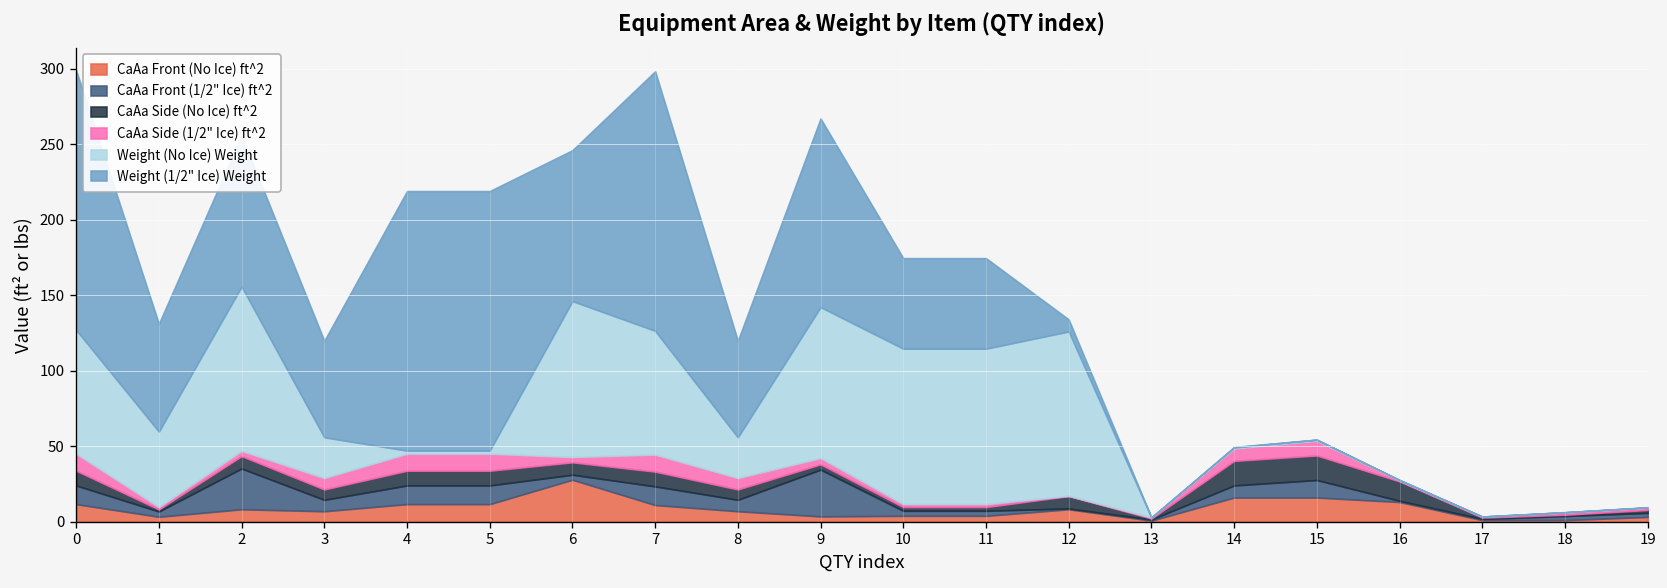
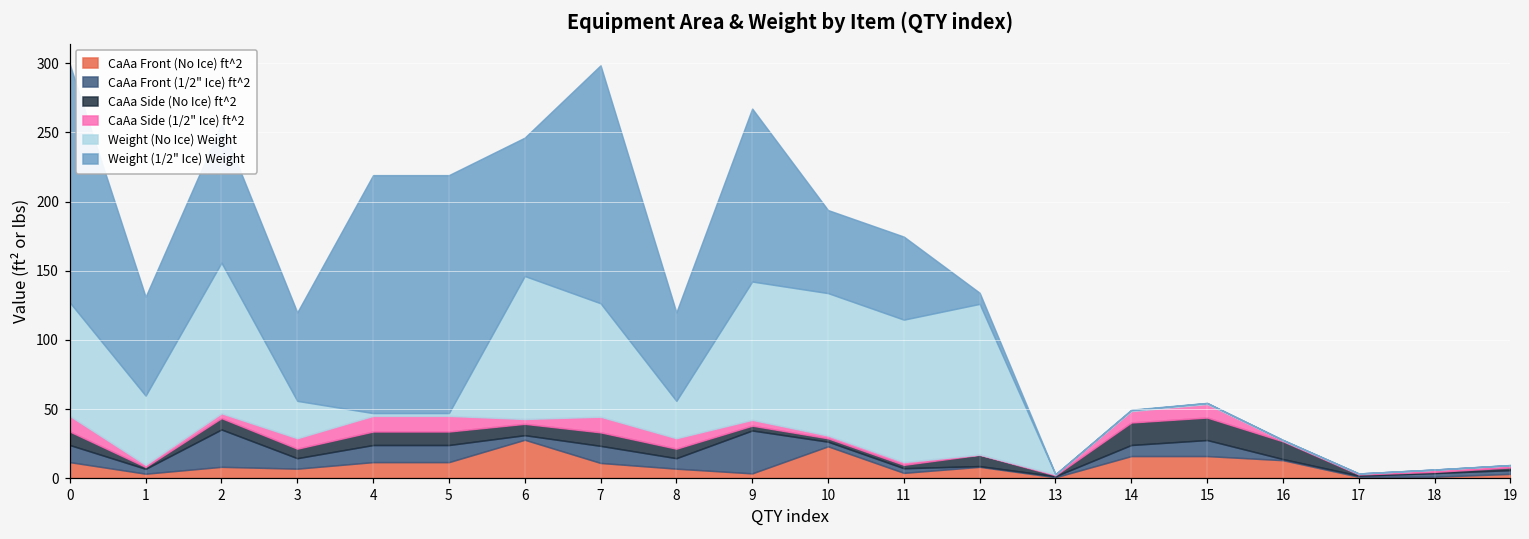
  {
    "CaAa Front (No Ice) ft^2": {
      "0": 12,
      "1": 3,
      "2": 8,
      "3": 7,
      "4": 12,
      "5": 12,
      "6": 28,
      "7": 11,
      "8": 7,
      "9": 4,
-     "10": 4,
+     "10": 23,
      "11": 4,
      "14": 16,
      "15": 16,
      "19": 3
    },
    "CaAa Front (1/2\" Ice) ft^2": {
      "0": 12,
      "2": 27,
      "3": 8,
      "4": 12,
      "5": 12,
      "6": 3,
      "7": 12,
      "8": 8,
      "9": 31,
      "10": 3,
      "11": 3,
      "14": 8,
      "15": 12
    },
    "CaAa Side (No Ice) ft^2": {
      "0": 10,
      "2": 8,
      "3": 7,
      "4": 10,
      "5": 10,
      "6": 8,
      "7": 10,
      "8": 7,
      "9": 4,
      "14": 16,
      "15": 16
    },
    "CaAa Side (1/2\" Ice) ft^2": {
      "0": 11,
      "2": 4,
      "3": 8,
      "6": 4,
      "7": 11,
      "8": 8,
      "9": 4
    },
    "Weight (No Ice) Weight": {
      "0": 82,
      "1": 50,
      "2": 109,
      "3": 27,
      "6": 103,
      "7": 82,
      "8": 27,
      "9": 100,
      "10": 103,
      "11": 103,
      "12": 109
    },
    "Weight (1/2\" Ice) Weight": {
      "0": 172,
      "1": 71,
      "3": 64,
      "4": 172,
      "5": 172,
      "6": 100,
      "7": 172,
      "8": 64,
      "9": 125,
      "10": 60,
      "11": 60,
      "12": 8
    }
  }
